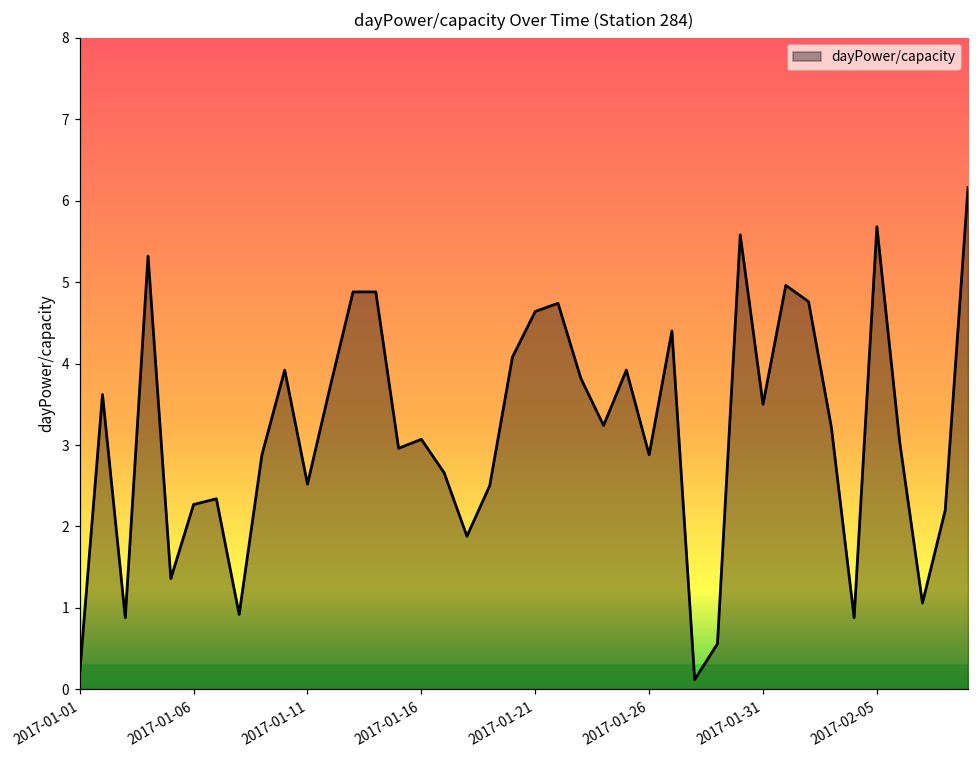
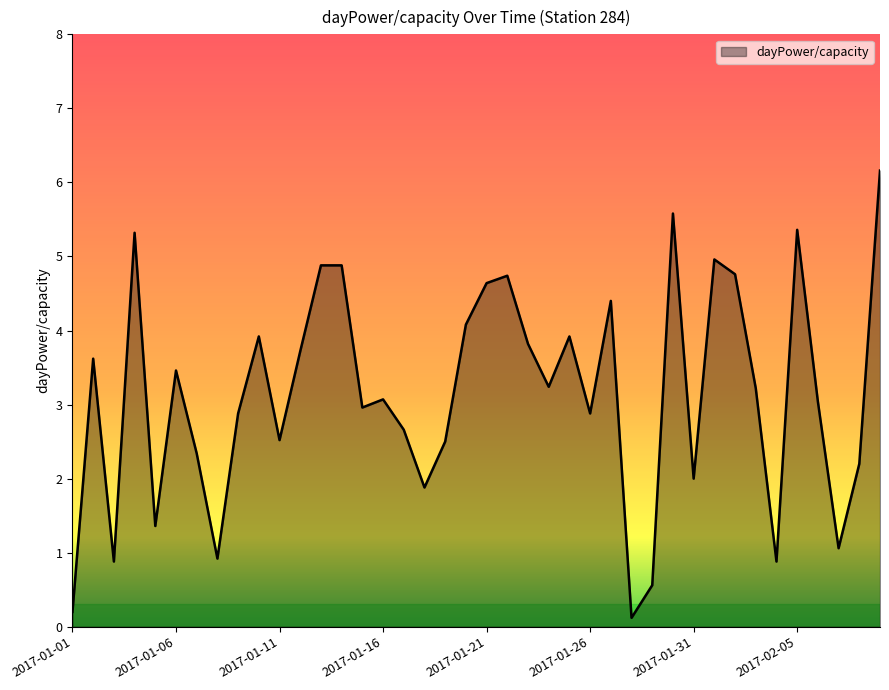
  {
-   "2017-01-06": 2.3,
+   "2017-01-06": 3.5,
    "2017-01-11": 2.5,
    "2017-01-16": 3.1,
    "2017-01-21": 4.6,
    "2017-01-26": 2.9,
-   "2017-01-31": 3.5,
-   "2017-02-05": 5.7
+   "2017-01-31": 2.0,
+   "2017-02-05": 5.4
  }
